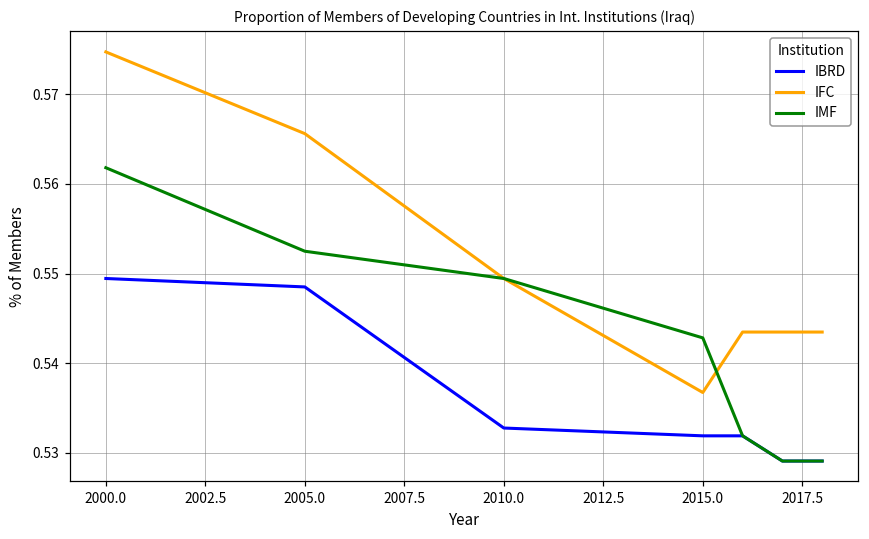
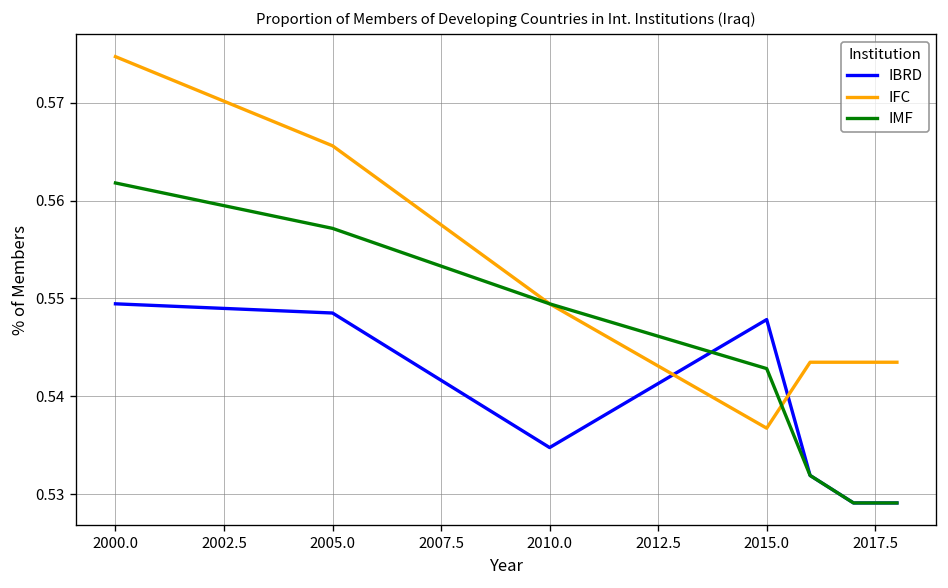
  {
    "IBRD": {
      "2000.0": 0.549,
      "2005.0": 0.549,
-     "2010.0": 0.533,
-     "2015.0": 0.532
+     "2010.0": 0.535,
+     "2015.0": 0.548
    },
    "IFC": {
      "2000.0": 0.575,
      "2005.0": 0.566,
      "2015.0": 0.537
    },
    "IMF": {
      "2000.0": 0.562,
-     "2005.0": 0.552,
+     "2005.0": 0.557,
      "2015.0": 0.543
    }
  }
